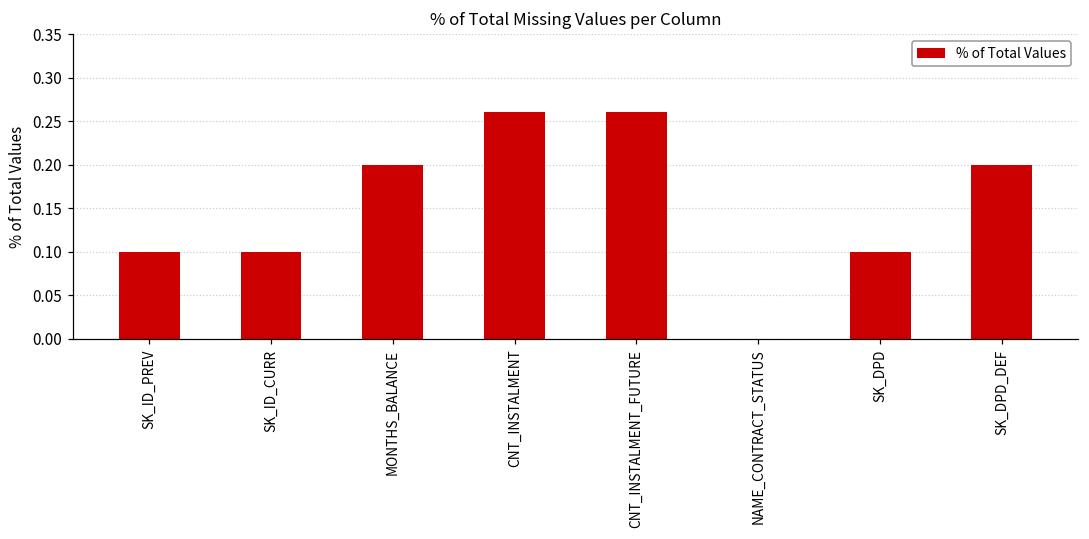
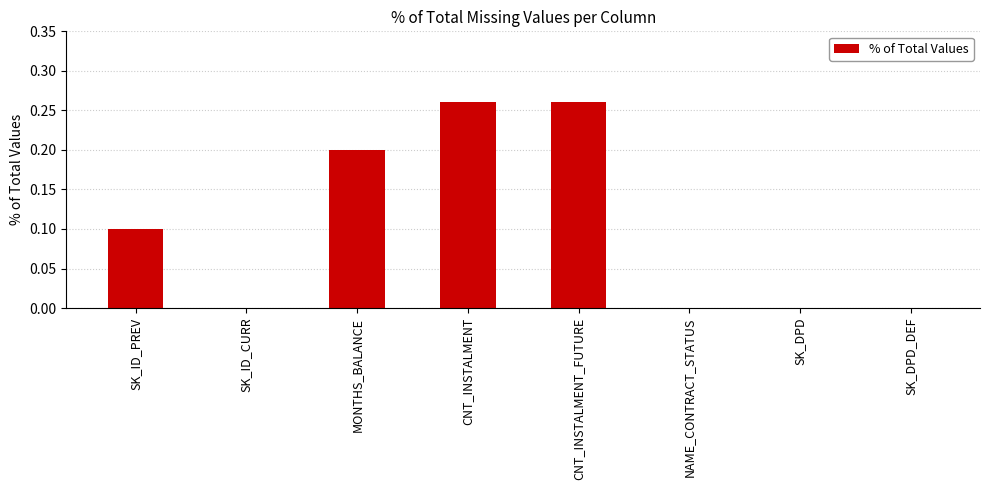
  {
    "SK_ID_PREV": 0.1,
-   "SK_ID_CURR": 0.1,
+   "SK_ID_CURR": 0.0,
    "MONTHS_BALANCE": 0.2,
    "CNT_INSTALMENT": 0.26,
    "CNT_INSTALMENT_FUTURE": 0.26,
    "NAME_CONTRACT_STATUS": 0.0,
-   "SK_DPD": 0.1,
-   "SK_DPD_DEF": 0.2
+   "SK_DPD": 0.0,
+   "SK_DPD_DEF": 0.0
  }
